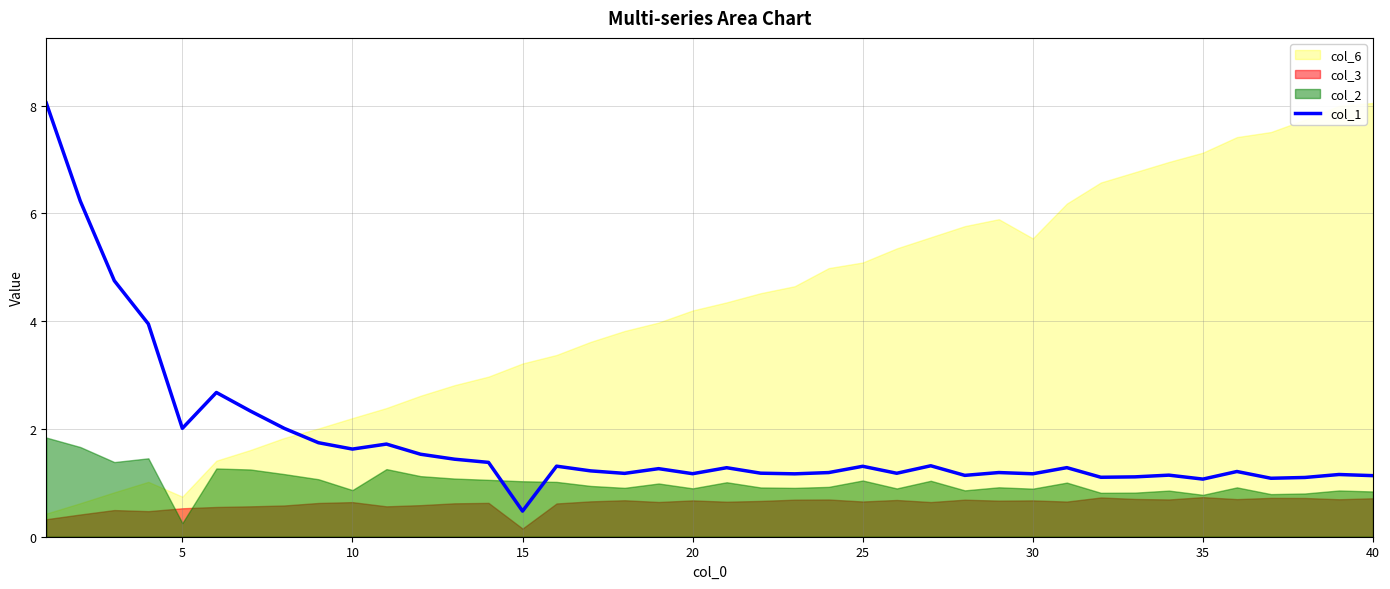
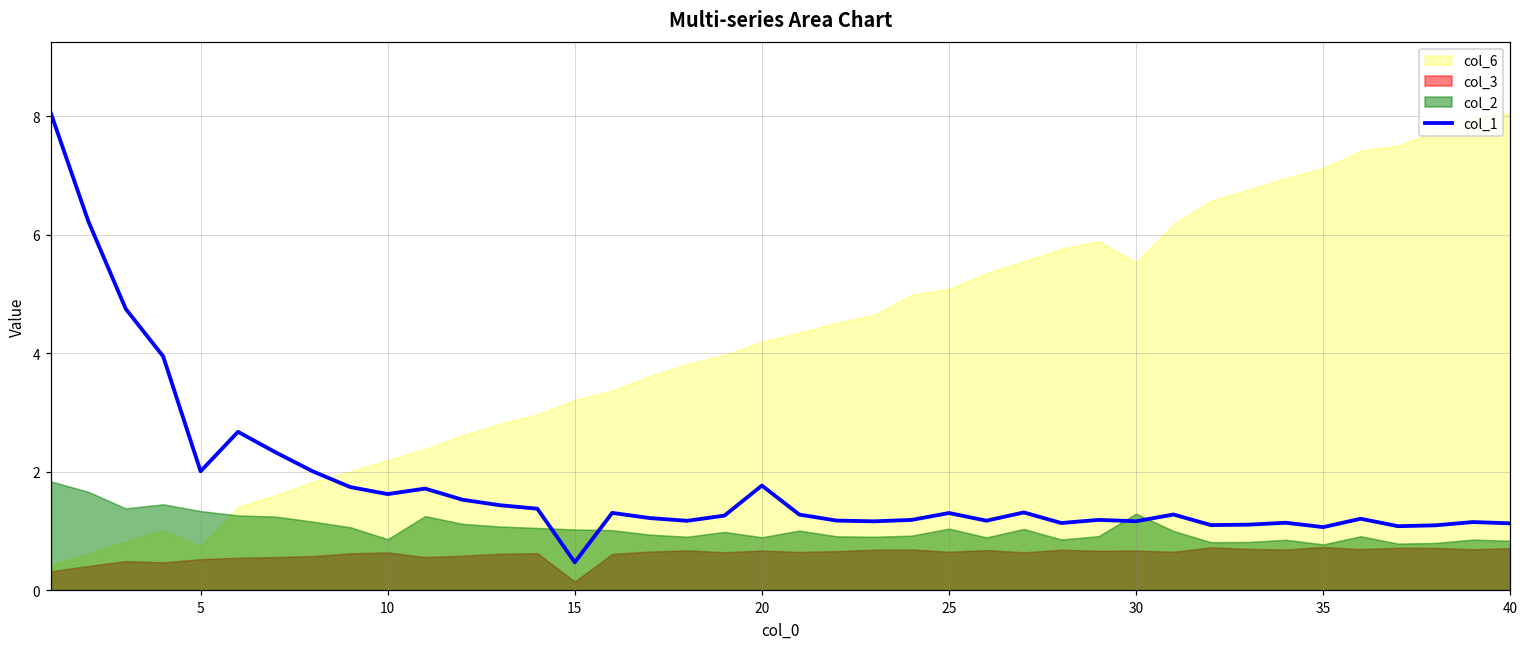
  {
    "col_1": {
      "5": 2.0,
      "10": 1.6,
      "15": 0.5,
-     "20": 1.2,
+     "20": 1.8,
      "25": 1.3,
      "30": 1.2,
      "35": 1.1,
      "40": 1.1
    },
    "col_6": {
      "5": 0.7,
      "10": 2.2,
      "15": 3.2,
      "20": 4.2,
      "25": 5.1,
      "30": 5.5,
      "35": 7.1,
      "40": 8.1
    },
    "col_3": {
      "5": 0.5,
      "10": 0.6,
      "15": 0.2,
      "20": 0.7,
      "25": 0.7,
      "30": 0.7,
      "40": 0.7
    },
    "col_2": {
-     "5": 0.3,
+     "5": 1.3,
      "10": 0.9,
      "15": 1.0,
      "20": 0.9,
      "25": 1.0,
-     "30": 0.9,
+     "30": 1.3,
      "40": 0.8
    }
  }
